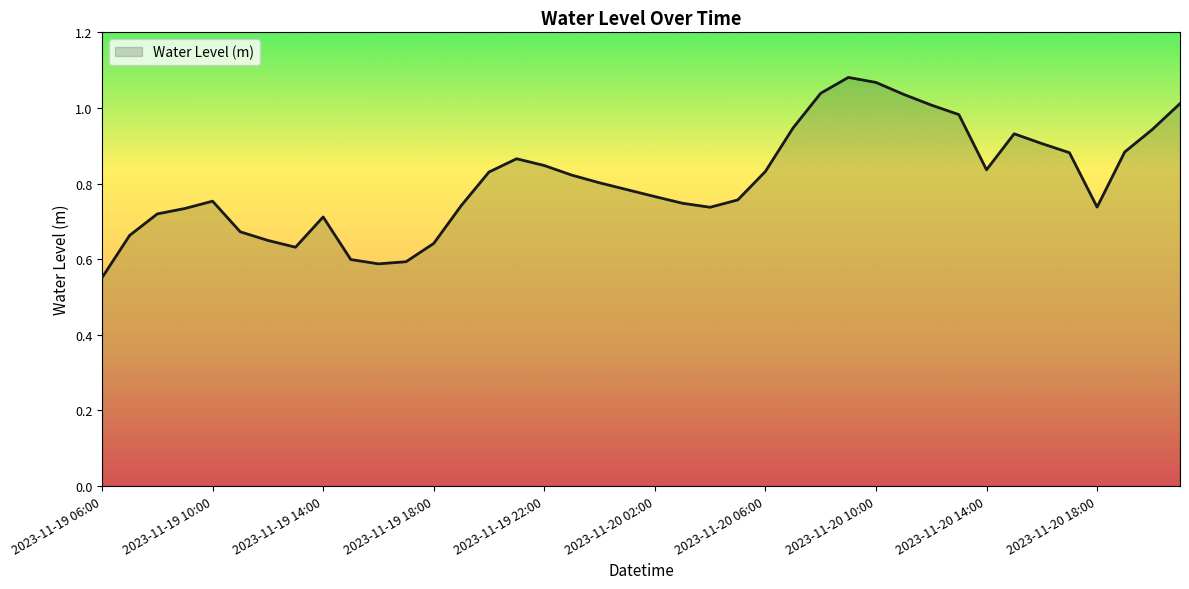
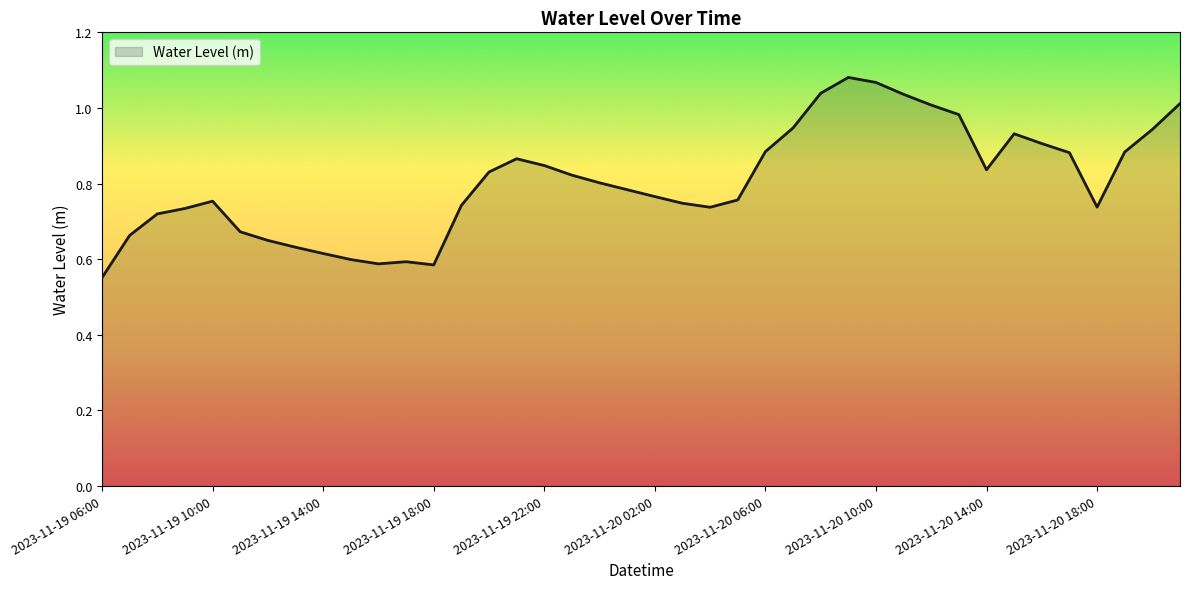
  {
    "2023-11-19 06:00": 0.55,
    "2023-11-19 10:00": 0.75,
-   "2023-11-19 14:00": 0.71,
-   "2023-11-19 18:00": 0.64,
+   "2023-11-19 14:00": 0.62,
+   "2023-11-19 18:00": 0.58,
    "2023-11-19 22:00": 0.85,
    "2023-11-20 02:00": 0.77,
-   "2023-11-20 06:00": 0.83,
+   "2023-11-20 06:00": 0.88,
    "2023-11-20 10:00": 1.07,
    "2023-11-20 14:00": 0.84,
    "2023-11-20 18:00": 0.74
  }
